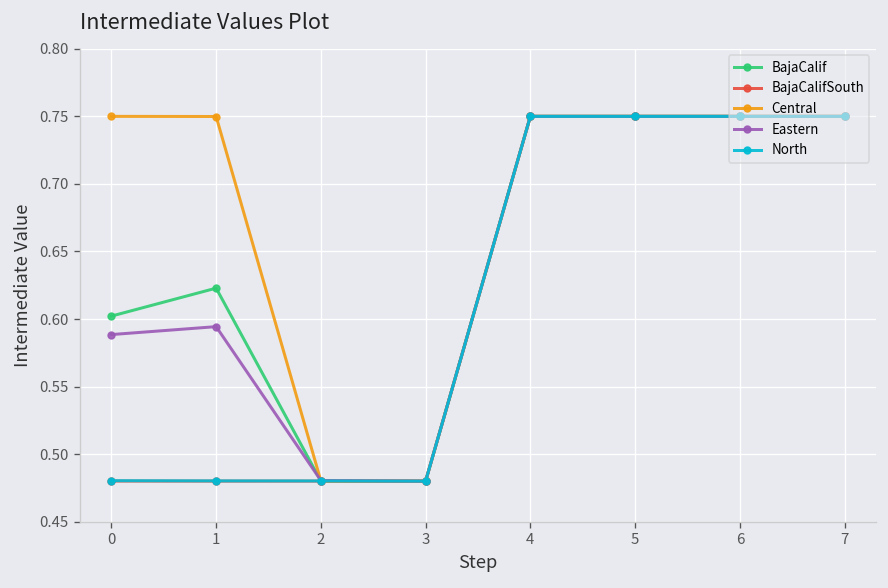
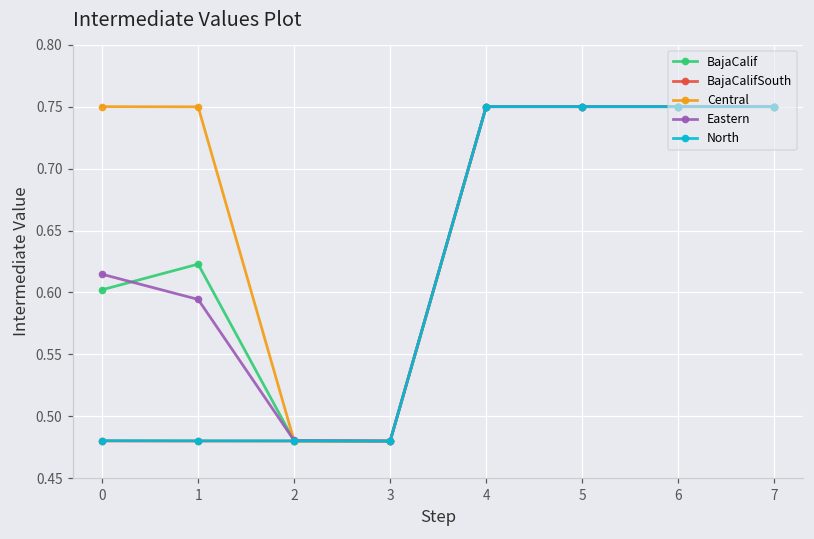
  {
    "BajaCalif": {
      "0": 0.602,
      "1": 0.623
    },
    "North": {
      "0": 0.480,
      "1": 0.480
    },
    "Central": {
      "0": 0.750,
      "1": 0.750
    },
    "Eastern": {
-     "0": 0.588,
+     "0": 0.615,
      "1": 0.594
    }
  }
